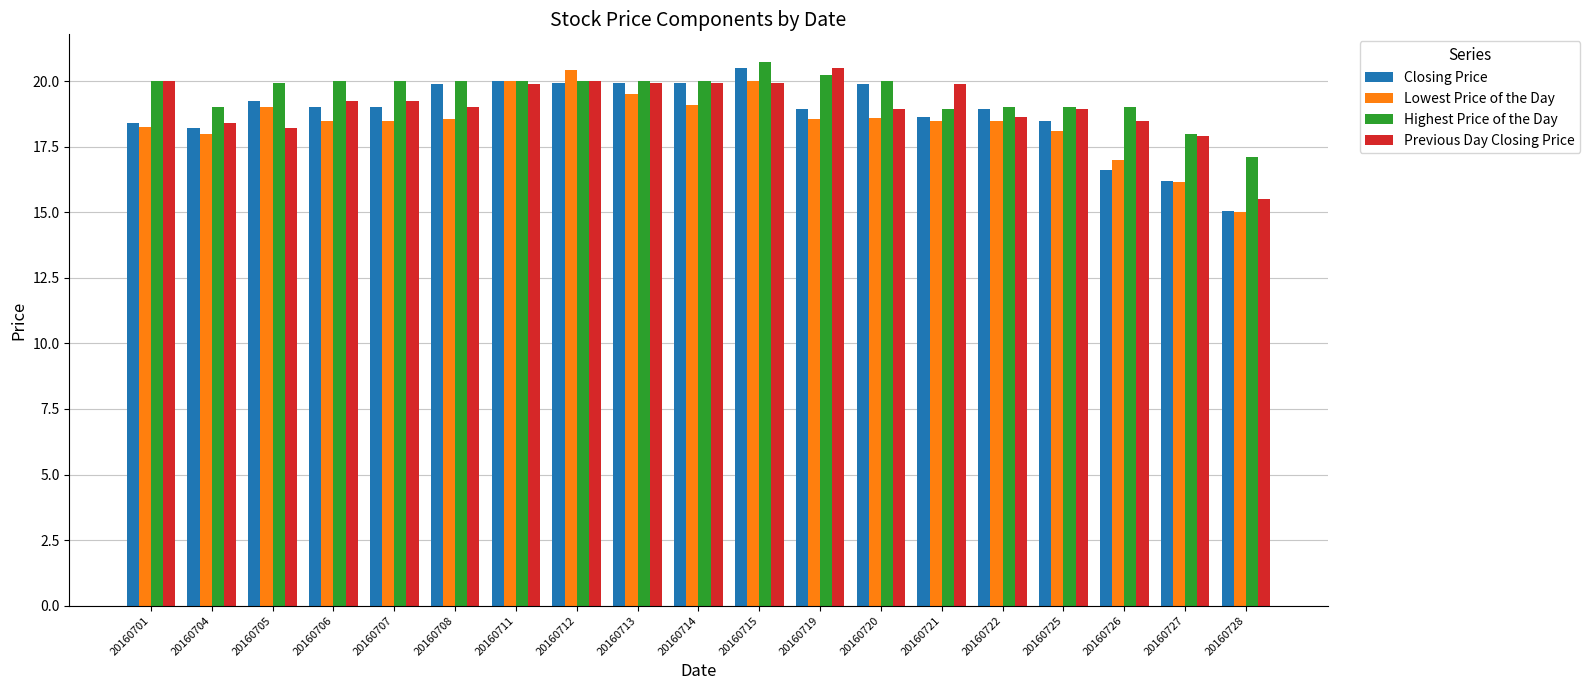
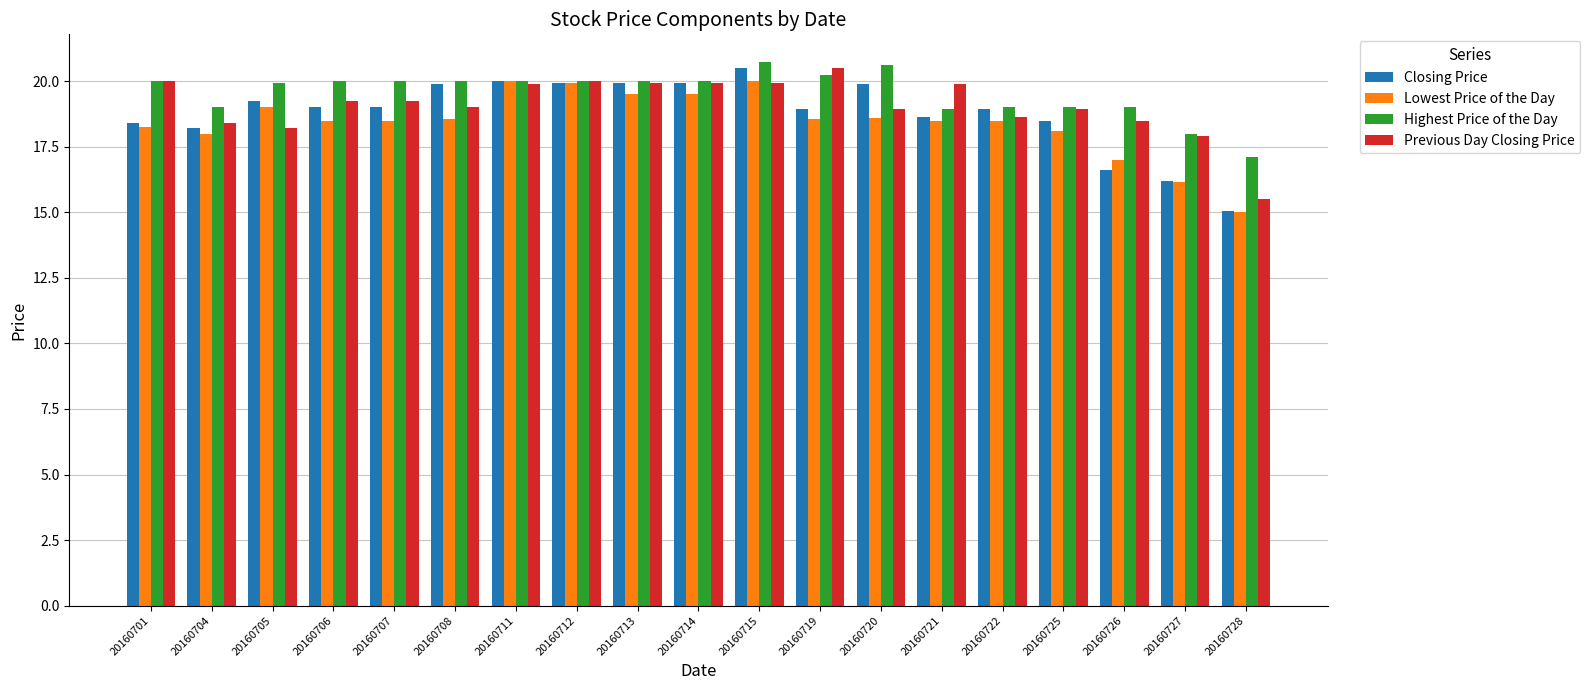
  {
    "Closing Price": {
      "20160701": 18.4,
      "20160704": 18.2,
      "20160705": 19.3,
      "20160706": 19.0,
      "20160707": 19.0,
      "20160708": 19.9,
      "20160711": 20.0,
      "20160712": 20.0,
      "20160713": 20.0,
      "20160714": 20.0,
      "20160715": 20.5,
      "20160719": 19.0,
      "20160720": 19.9,
      "20160721": 18.7,
      "20160722": 19.0,
      "20160725": 18.5,
      "20160726": 16.6,
      "20160727": 16.2,
      "20160728": 15.1
    },
    "Lowest Price of the Day": {
      "20160701": 18.3,
      "20160704": 18.0,
      "20160705": 19.0,
      "20160706": 18.5,
      "20160707": 18.5,
      "20160708": 18.6,
      "20160711": 20.0,
-     "20160712": 20.4,
+     "20160712": 20.0,
      "20160713": 19.5,
-     "20160714": 19.1,
+     "20160714": 19.5,
      "20160715": 20.0,
      "20160719": 18.6,
      "20160720": 18.6,
      "20160721": 18.5,
      "20160722": 18.5,
      "20160725": 18.1,
      "20160726": 17.0,
      "20160727": 16.2,
      "20160728": 15.0
    },
    "Highest Price of the Day": {
      "20160701": 20.0,
      "20160704": 19.0,
      "20160705": 20.0,
      "20160706": 20.0,
      "20160707": 20.0,
      "20160708": 20.0,
      "20160711": 20.0,
      "20160712": 20.0,
      "20160713": 20.0,
      "20160714": 20.0,
      "20160715": 20.8,
      "20160719": 20.3,
-     "20160720": 20.0,
+     "20160720": 20.6,
      "20160721": 19.0,
      "20160722": 19.0,
      "20160725": 19.0,
      "20160726": 19.0,
      "20160727": 18.0,
      "20160728": 17.1
    },
    "Previous Day Closing Price": {
      "20160701": 20.0,
      "20160704": 18.4,
      "20160705": 18.2,
      "20160706": 19.3,
      "20160707": 19.3,
      "20160708": 19.0,
      "20160711": 19.9,
      "20160712": 20.0,
      "20160713": 20.0,
      "20160714": 20.0,
      "20160715": 20.0,
      "20160719": 20.5,
      "20160720": 19.0,
      "20160721": 19.9,
      "20160722": 18.7,
      "20160725": 19.0,
      "20160726": 18.5,
      "20160727": 17.9,
      "20160728": 15.5
    }
  }
